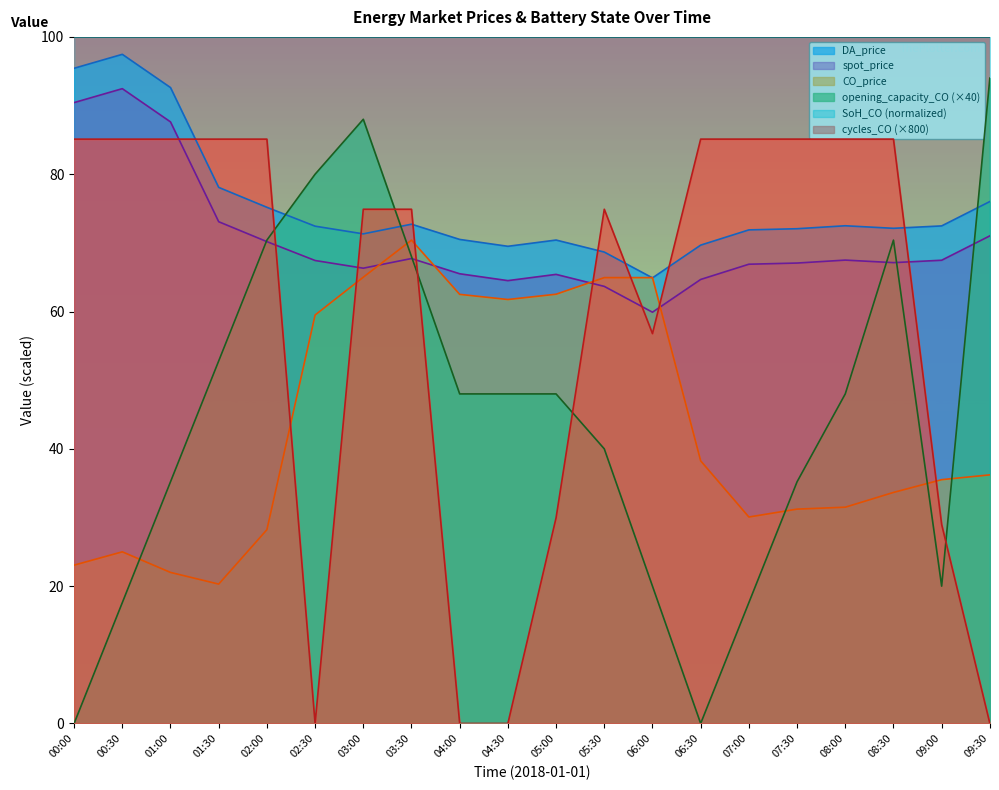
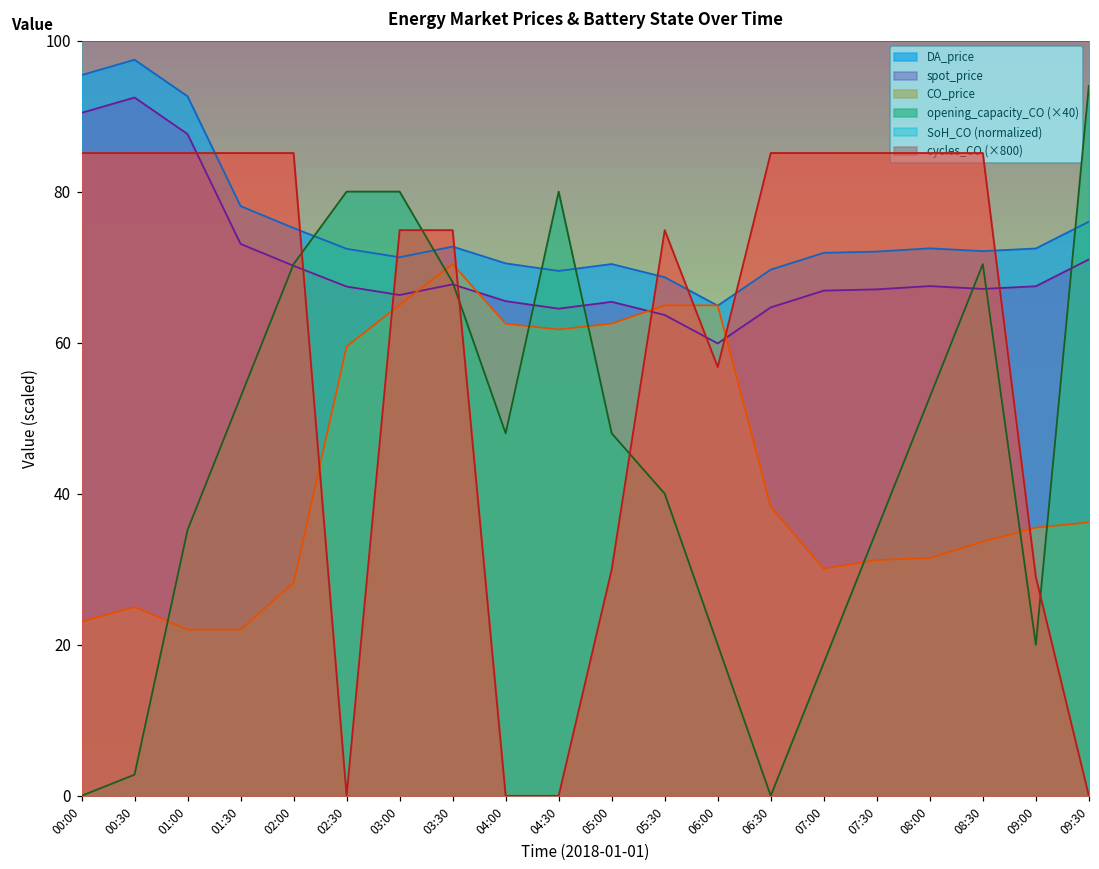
  {
    "spot_price": {
      "00:00": 90,
      "00:30": 92,
      "01:00": 88,
      "01:30": 73,
      "02:30": 67,
      "03:00": 66,
      "04:00": 66,
      "04:30": 65,
      "05:00": 65,
      "05:30": 64,
      "06:00": 60,
      "06:30": 65,
      "07:00": 67,
      "07:30": 67,
      "08:00": 67,
      "08:30": 67,
      "09:00": 67,
      "09:30": 71
    },
    "CO_price": {
      "00:00": 23,
      "00:30": 25,
      "01:00": 22,
-     "01:30": 20,
+     "01:30": 22,
      "02:00": 28,
      "02:30": 59,
      "03:00": 65,
      "03:30": 70,
      "04:00": 63,
      "04:30": 62,
      "05:00": 63,
      "05:30": 65,
      "06:30": 38,
      "07:00": 30,
      "07:30": 31,
      "08:00": 32,
      "08:30": 34,
      "09:00": 36,
      "09:30": 36
    },
    "opening_capacity_CO (×40)": {
      "00:00": 0,
-     "00:30": 18,
+     "00:30": 3,
      "01:00": 35,
      "01:30": 53,
      "02:30": 80,
-     "03:00": 88,
+     "03:00": 80,
      "04:00": 48,
-     "04:30": 48,
+     "04:30": 80,
      "05:00": 48,
      "05:30": 40,
      "06:00": 20,
      "06:30": 0,
      "07:00": 18,
      "07:30": 35,
-     "08:00": 48,
+     "08:00": 53,
      "08:30": 70,
      "09:00": 20,
      "09:30": 94
    },
    "cycles_CO (×800)": {
      "00:00": 85,
      "00:30": 85,
      "01:00": 85,
      "01:30": 85,
      "02:00": 85,
      "02:30": 0,
      "03:00": 75,
      "03:30": 75,
      "04:00": 0,
      "04:30": 0,
      "05:00": 30,
      "05:30": 75,
      "06:00": 57,
      "06:30": 85,
      "07:00": 85,
      "07:30": 85,
      "09:00": 29,
      "09:30": 0
    }
  }
